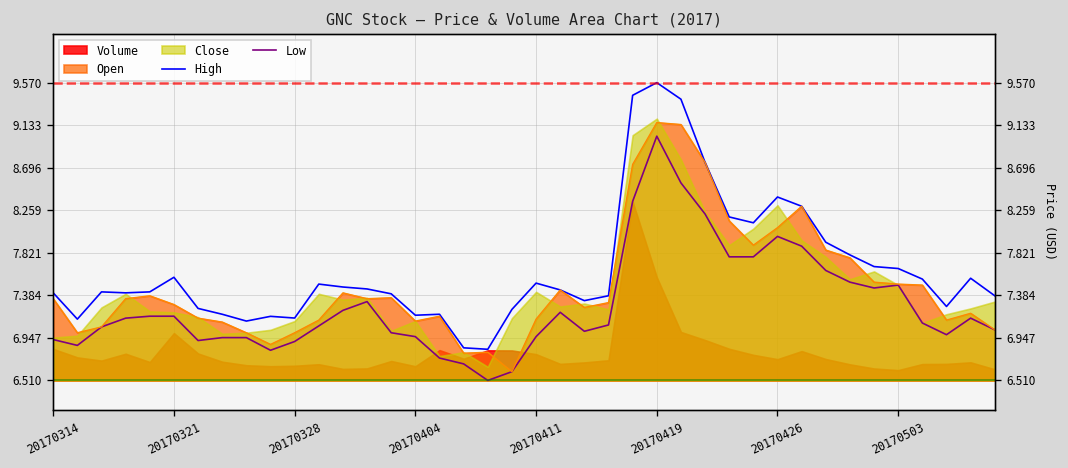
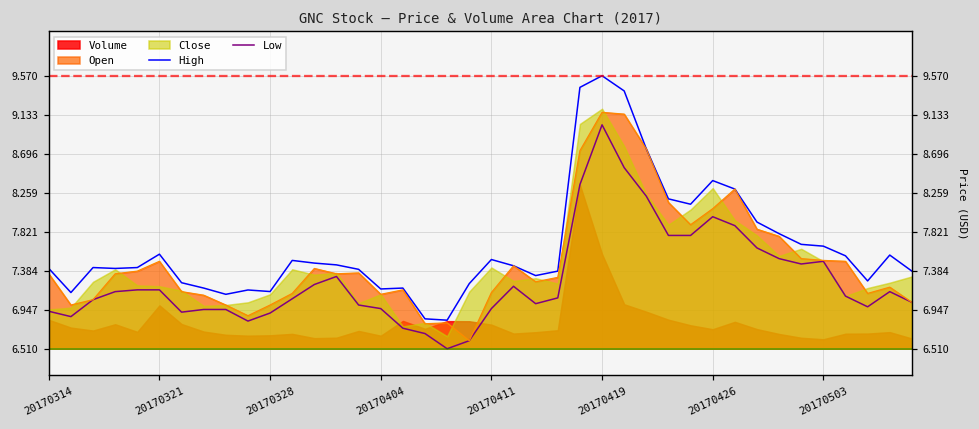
  {
    "High": {
      "20170314": 7.4,
      "20170321": 7.6,
      "20170328": 7.2,
      "20170404": 7.2,
      "20170411": 7.5,
      "20170419": 9.6,
      "20170426": 8.4,
      "20170503": 7.7
    },
    "Volume": {
      "20170314": 6.8,
      "20170321": 7.0,
      "20170328": 6.7,
      "20170404": 6.7,
      "20170411": 6.8,
      "20170419": 7.6,
      "20170426": 6.7,
      "20170503": 6.6
    },
    "Low": {
      "20170321": 7.2,
      "20170328": 6.9,
      "20170404": 7.0,
      "20170411": 7.0,
      "20170419": 9.0,
      "20170426": 8.0
    },
    "Open": {
      "20170314": 7.4,
-     "20170321": 7.3,
+     "20170321": 7.5,
      "20170328": 7.0,
      "20170411": 7.1,
      "20170419": 9.2,
      "20170426": 8.1
    },
    "Close": {
      "20170321": 7.2,
      "20170328": 7.1,
      "20170411": 7.4,
      "20170419": 9.2,
      "20170426": 8.3
    }
  }
